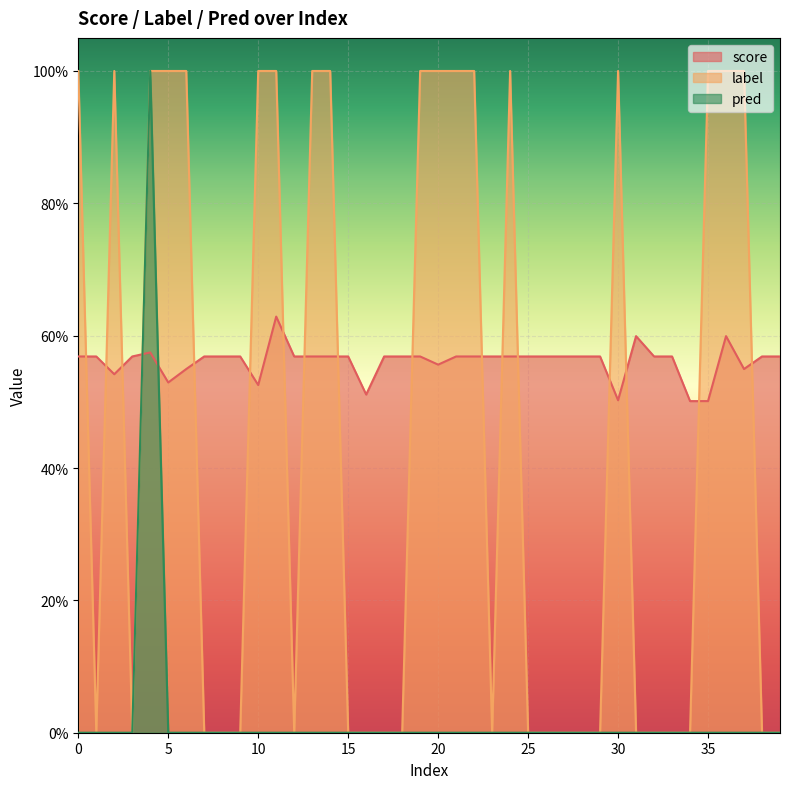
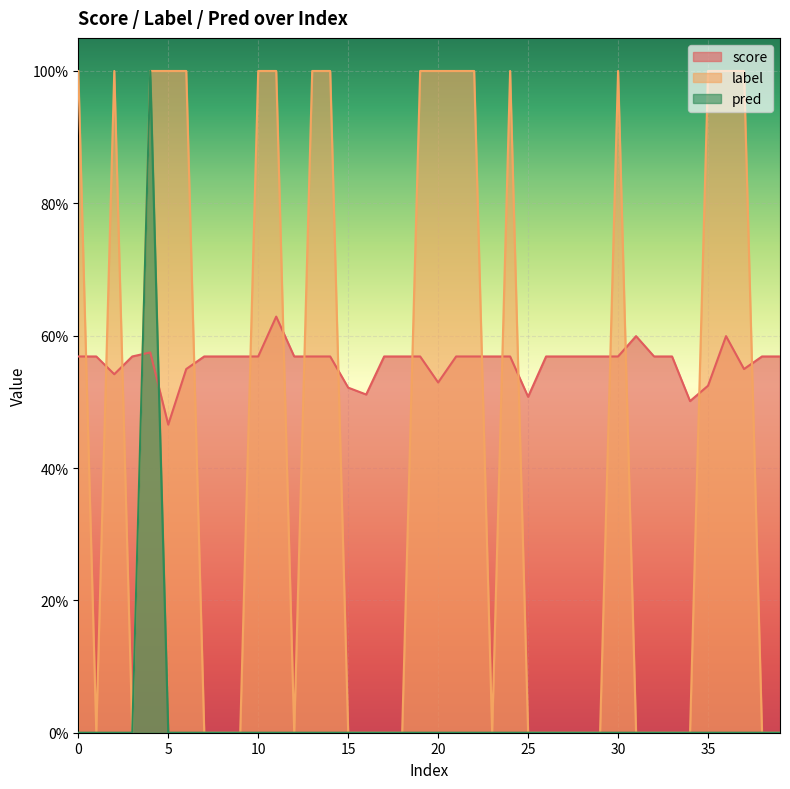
  {
    "score": {
      "0": "57%",
-     "5": "53%",
-     "10": "53%",
-     "15": "57%",
-     "20": "56%",
-     "25": "57%",
-     "30": "50%",
-     "35": "50%"
+     "5": "47%",
+     "10": "57%",
+     "15": "52%",
+     "20": "53%",
+     "25": "51%",
+     "30": "57%",
+     "35": "52%"
    },
    "label": {
      "0": "100%",
      "5": "100%",
      "10": "100%",
      "20": "100%",
      "30": "100%"
    },
    "pred": {
      "0": "0%",
      "5": "0%",
      "10": "0%",
      "20": "0%",
      "30": "0%",
      "35": "0%"
    }
  }
